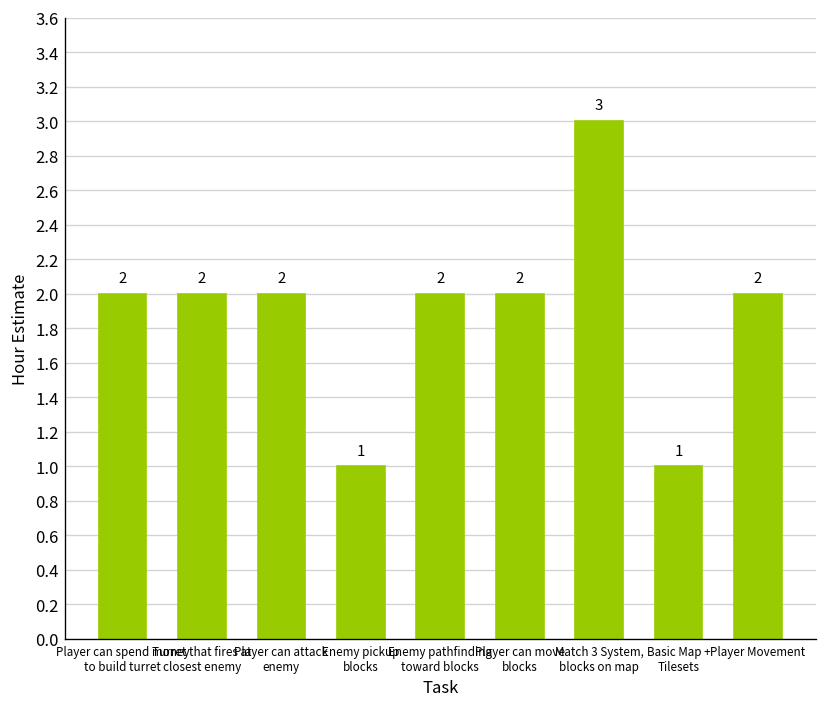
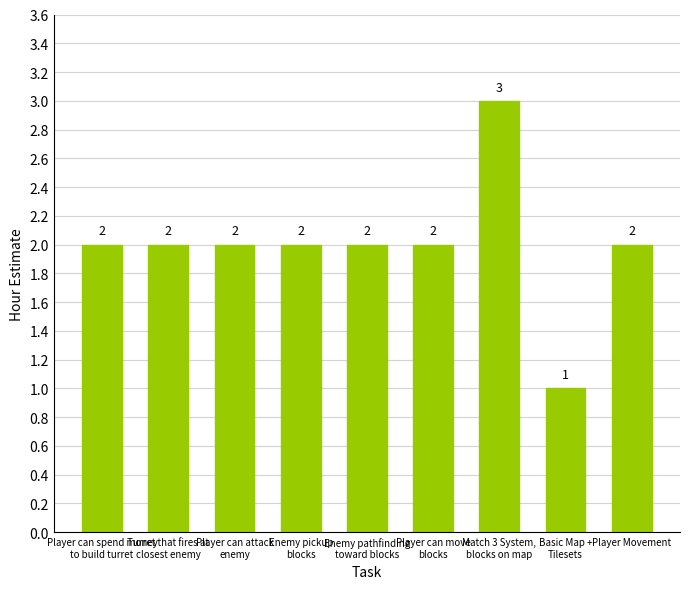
  {
-   "Enemy pickup blocks": 1,
+   "Enemy pickup blocks": 2,
    "Match 3 System, blocks on map": 3,
    "Basic Map + Tilesets": 1,
    "Player Movement": 2
  }
